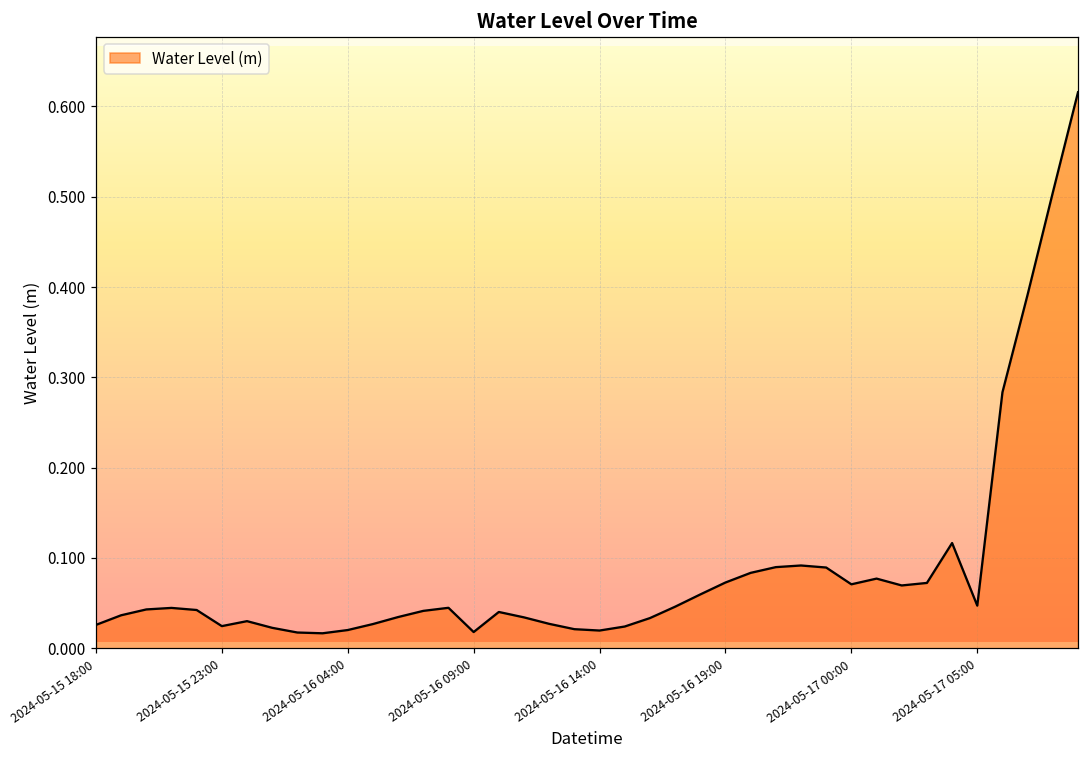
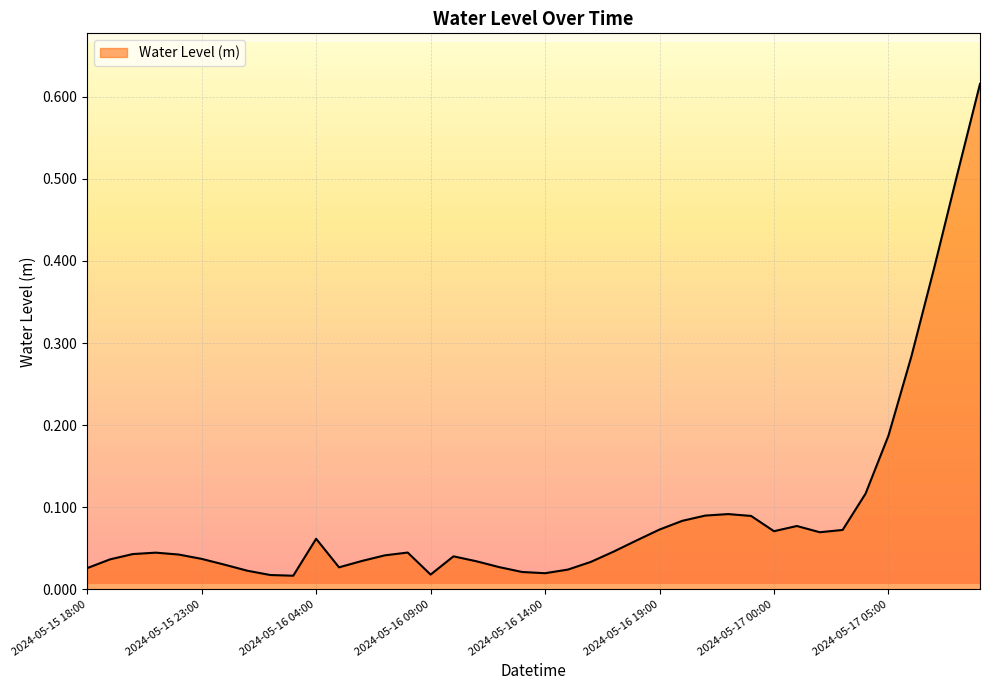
  {
    "2024-05-15 18:00": 0.03,
-   "2024-05-15 23:00": 0.02,
-   "2024-05-16 04:00": 0.02,
+   "2024-05-15 23:00": 0.04,
+   "2024-05-16 04:00": 0.06,
    "2024-05-16 09:00": 0.02,
    "2024-05-16 14:00": 0.02,
    "2024-05-16 19:00": 0.07,
    "2024-05-17 00:00": 0.07,
-   "2024-05-17 05:00": 0.05
+   "2024-05-17 05:00": 0.19
  }
